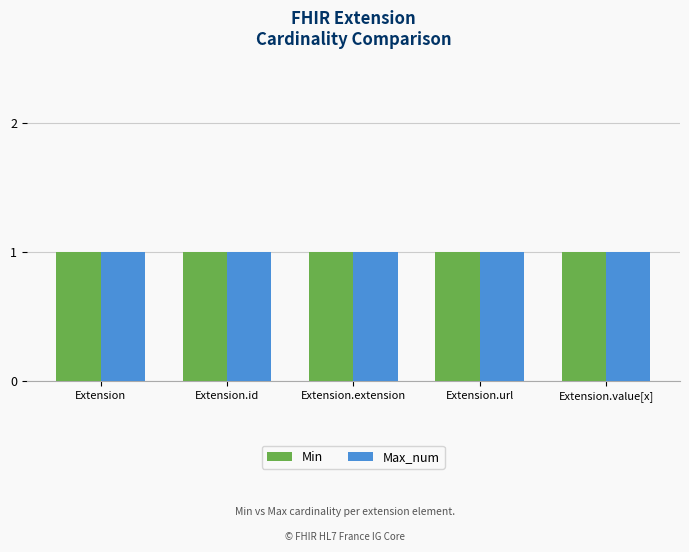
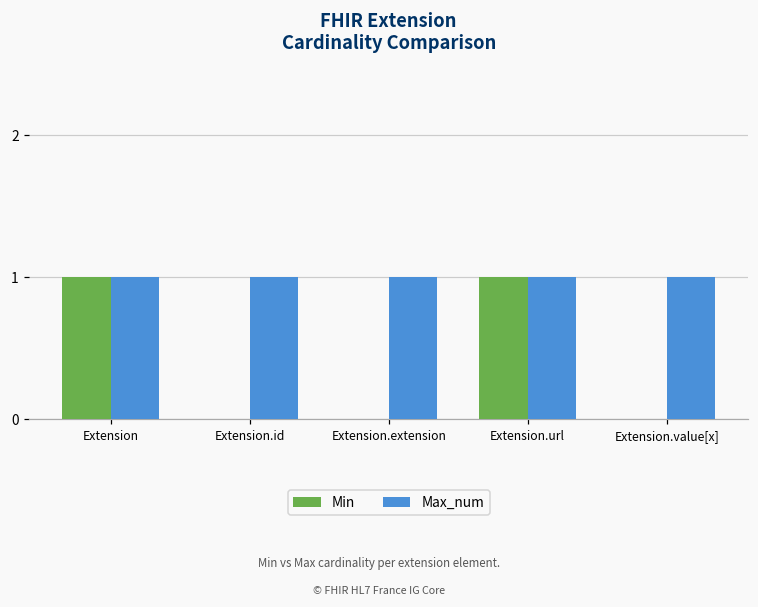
  {
    "Min": {
      "Extension": 1,
-     "Extension.id": 1,
-     "Extension.extension": 1,
+     "Extension.id": 0,
+     "Extension.extension": 0,
      "Extension.url": 1,
-     "Extension.value[x]": 1
+     "Extension.value[x]": 0
    },
    "Max_num": {
      "Extension": 1,
      "Extension.id": 1,
      "Extension.extension": 1,
      "Extension.url": 1,
      "Extension.value[x]": 1
    }
  }
